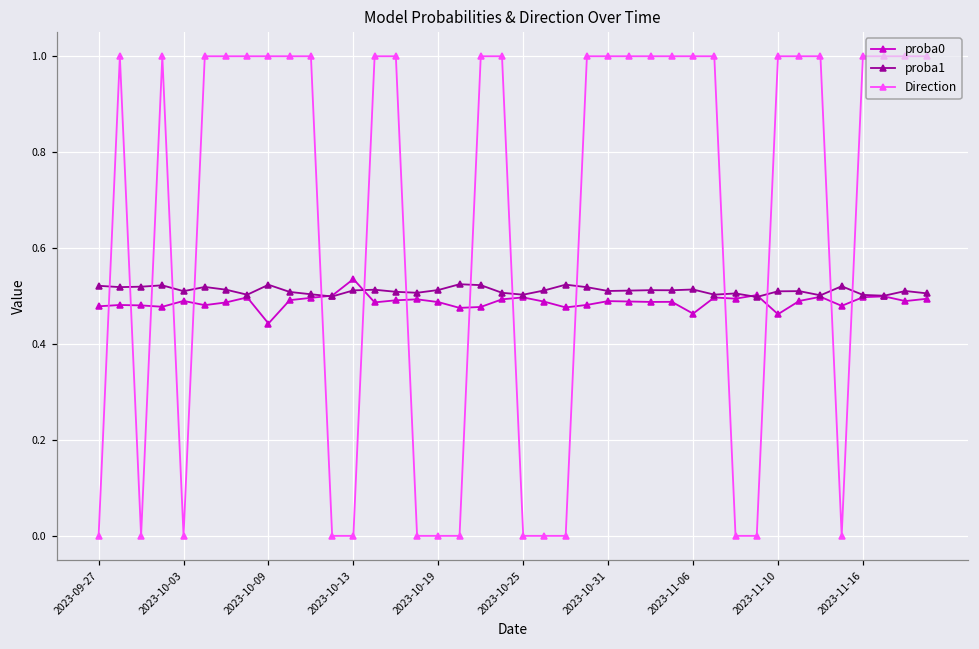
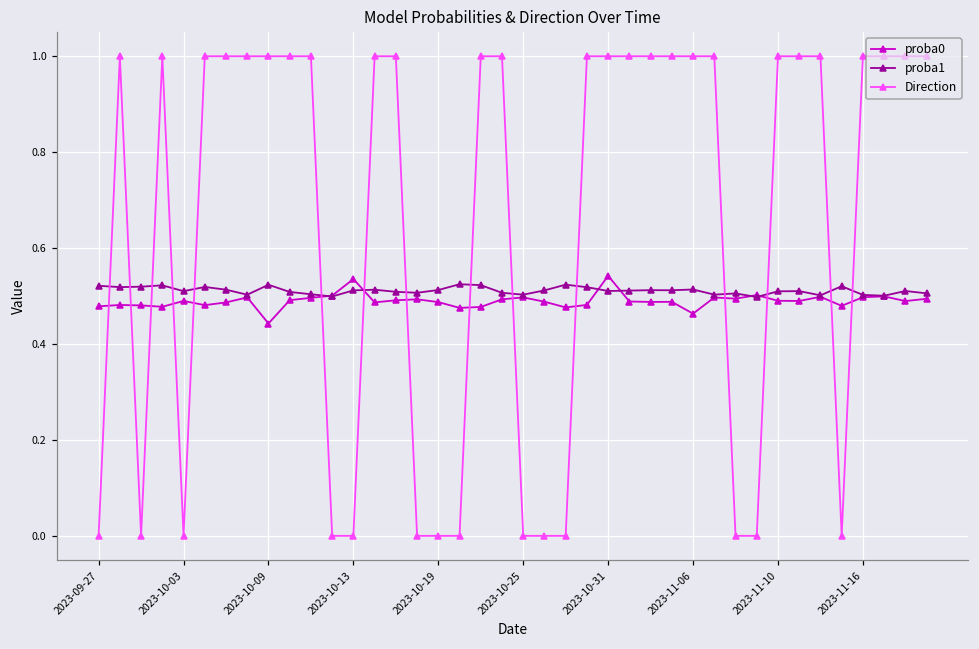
  {
    "proba0": {
      "2023-09-27": 0.48,
      "2023-10-03": 0.49,
      "2023-10-09": 0.44,
      "2023-10-13": 0.54,
      "2023-10-19": 0.49,
-     "2023-10-31": 0.49,
+     "2023-10-31": 0.54,
      "2023-11-06": 0.46,
-     "2023-11-10": 0.46
+     "2023-11-10": 0.49
    },
    "proba1": {
      "2023-09-27": 0.52,
      "2023-10-03": 0.51,
      "2023-10-09": 0.52,
      "2023-10-13": 0.51,
      "2023-10-19": 0.51,
      "2023-10-31": 0.51,
      "2023-11-06": 0.51,
      "2023-11-10": 0.51
    },
    "Direction": {
      "2023-09-27": 0.00,
      "2023-10-03": 0.00,
      "2023-10-09": 1.00,
      "2023-10-13": 0.00,
      "2023-10-19": 0.00,
      "2023-10-25": 0.00,
      "2023-10-31": 1.00,
      "2023-11-06": 1.00,
      "2023-11-10": 1.00,
      "2023-11-16": 1.00
    }
  }
